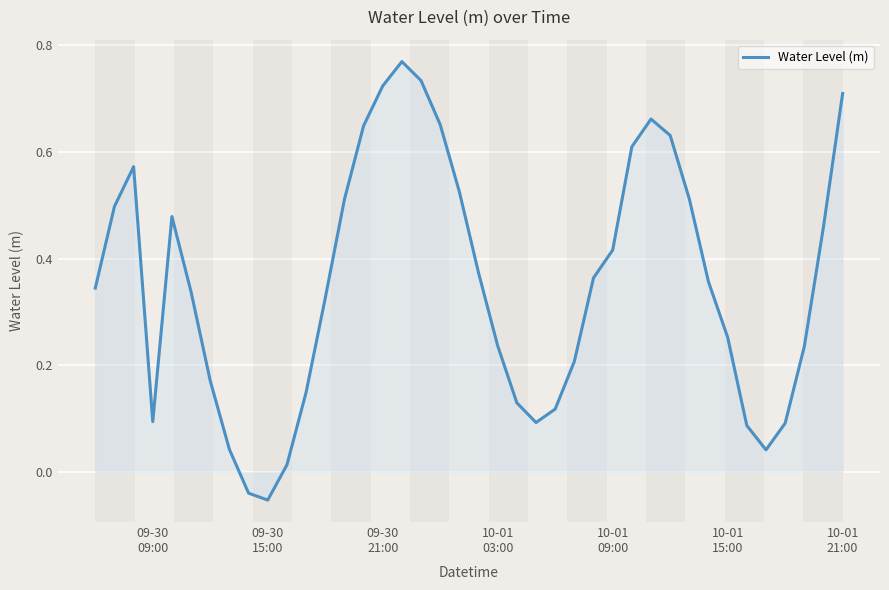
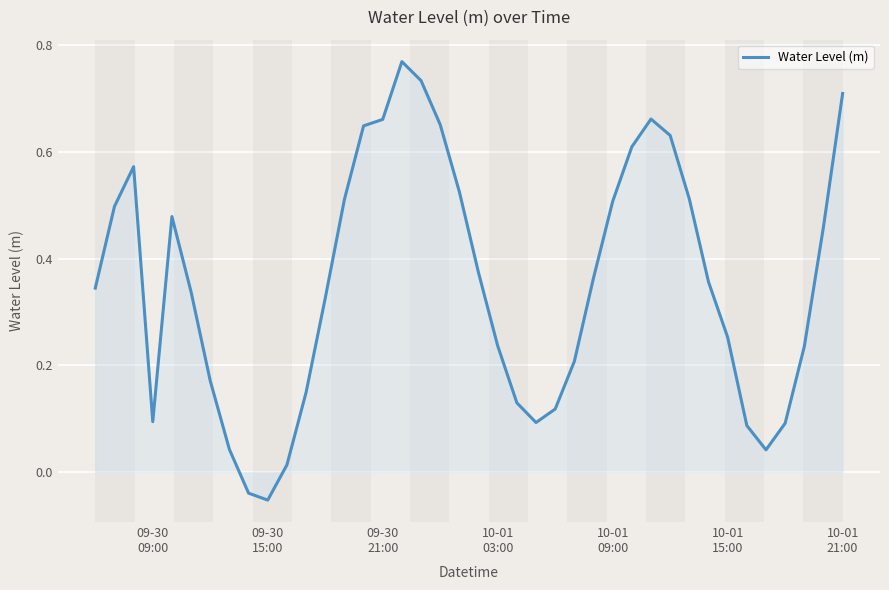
  {
    "Water Level (m)": {
      "09-30 15:00": -0.05,
-     "09-30 21:00": 0.72,
-     "10-01 09:00": 0.42
+     "09-30 21:00": 0.66,
+     "10-01 09:00": 0.51
    }
  }
